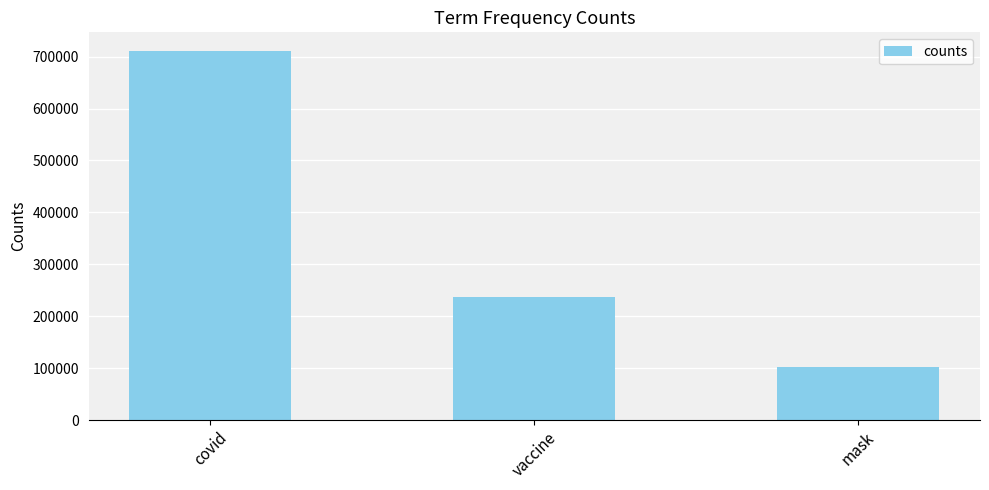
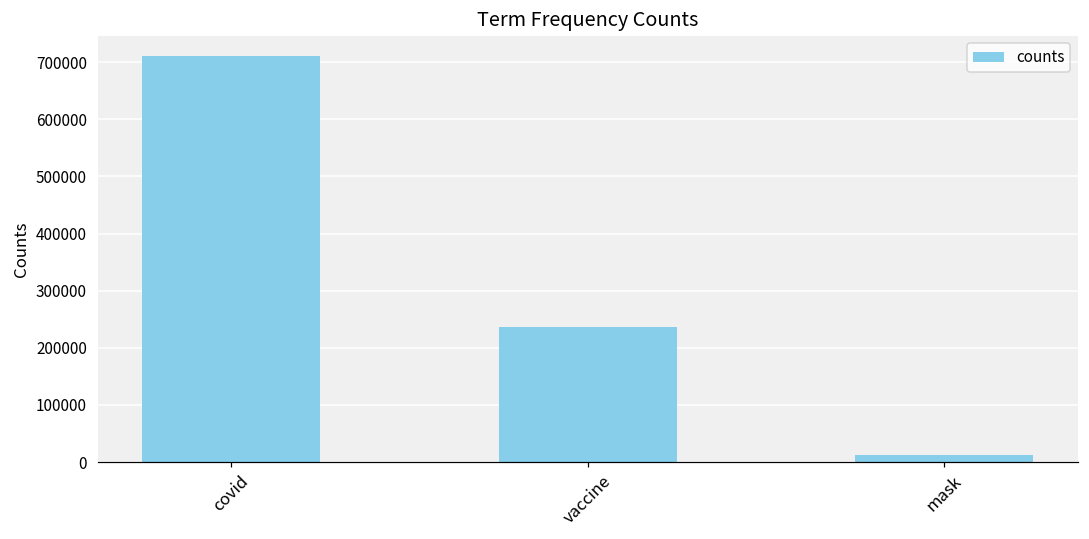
  {
    "covid": 710000,
    "vaccine": 240000,
-   "mask": 100000
+   "mask": 10000
  }
